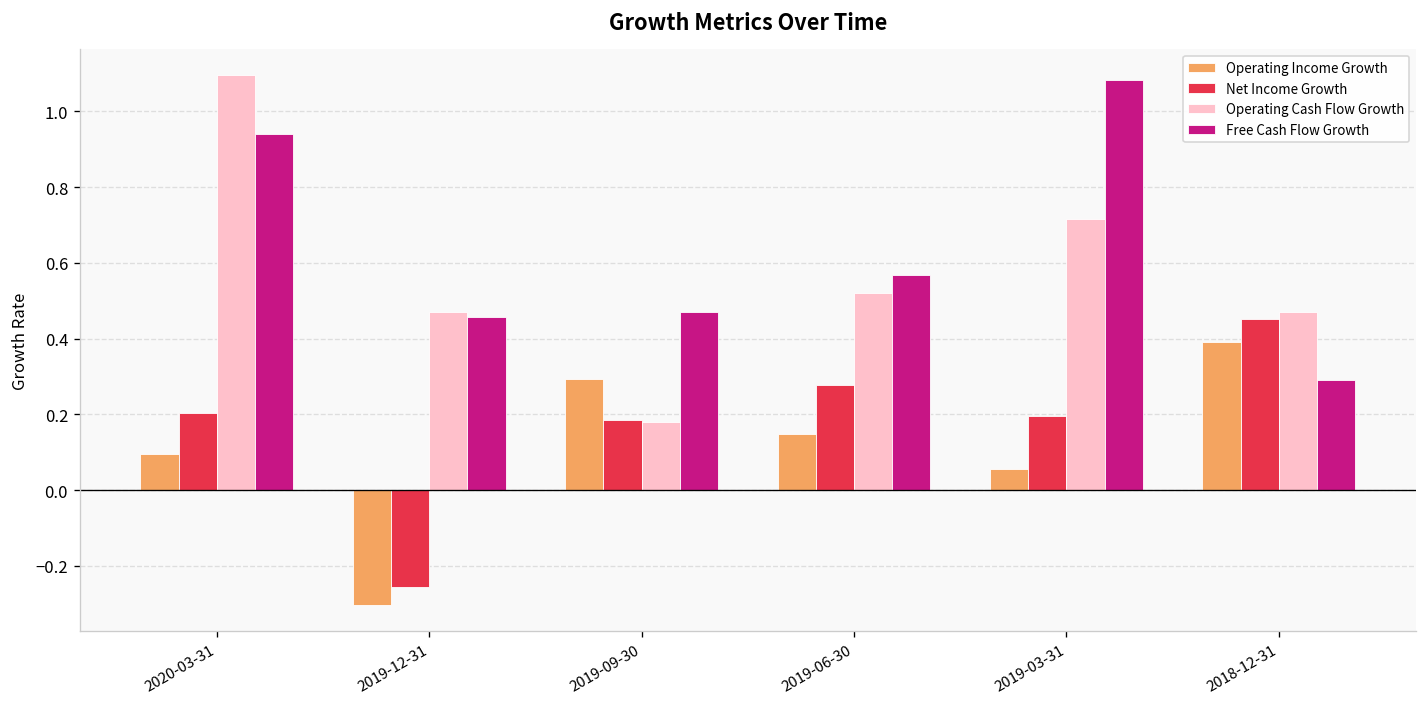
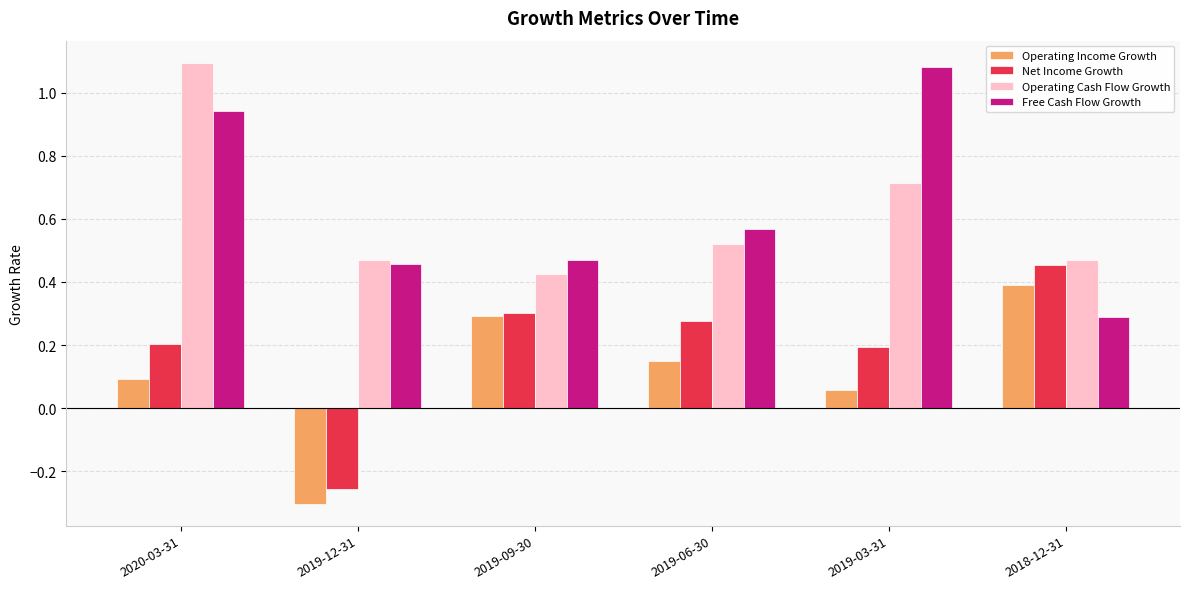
  {
    "Operating Income Growth": {
      "2020-03-31": 0.09,
      "2019-12-31": -0.30,
      "2019-09-30": 0.29,
      "2019-06-30": 0.15,
      "2019-03-31": 0.06,
      "2018-12-31": 0.39
    },
    "Net Income Growth": {
      "2020-03-31": 0.20,
      "2019-12-31": -0.26,
-     "2019-09-30": 0.18,
+     "2019-09-30": 0.30,
      "2019-06-30": 0.28,
      "2019-03-31": 0.20,
      "2018-12-31": 0.45
    },
    "Operating Cash Flow Growth": {
      "2020-03-31": 1.09,
      "2019-12-31": 0.47,
-     "2019-09-30": 0.18,
+     "2019-09-30": 0.43,
      "2019-06-30": 0.52,
      "2019-03-31": 0.71,
      "2018-12-31": 0.47
    },
    "Free Cash Flow Growth": {
      "2020-03-31": 0.94,
      "2019-12-31": 0.46,
      "2019-09-30": 0.47,
      "2019-06-30": 0.57,
      "2019-03-31": 1.08,
      "2018-12-31": 0.29
    }
  }
